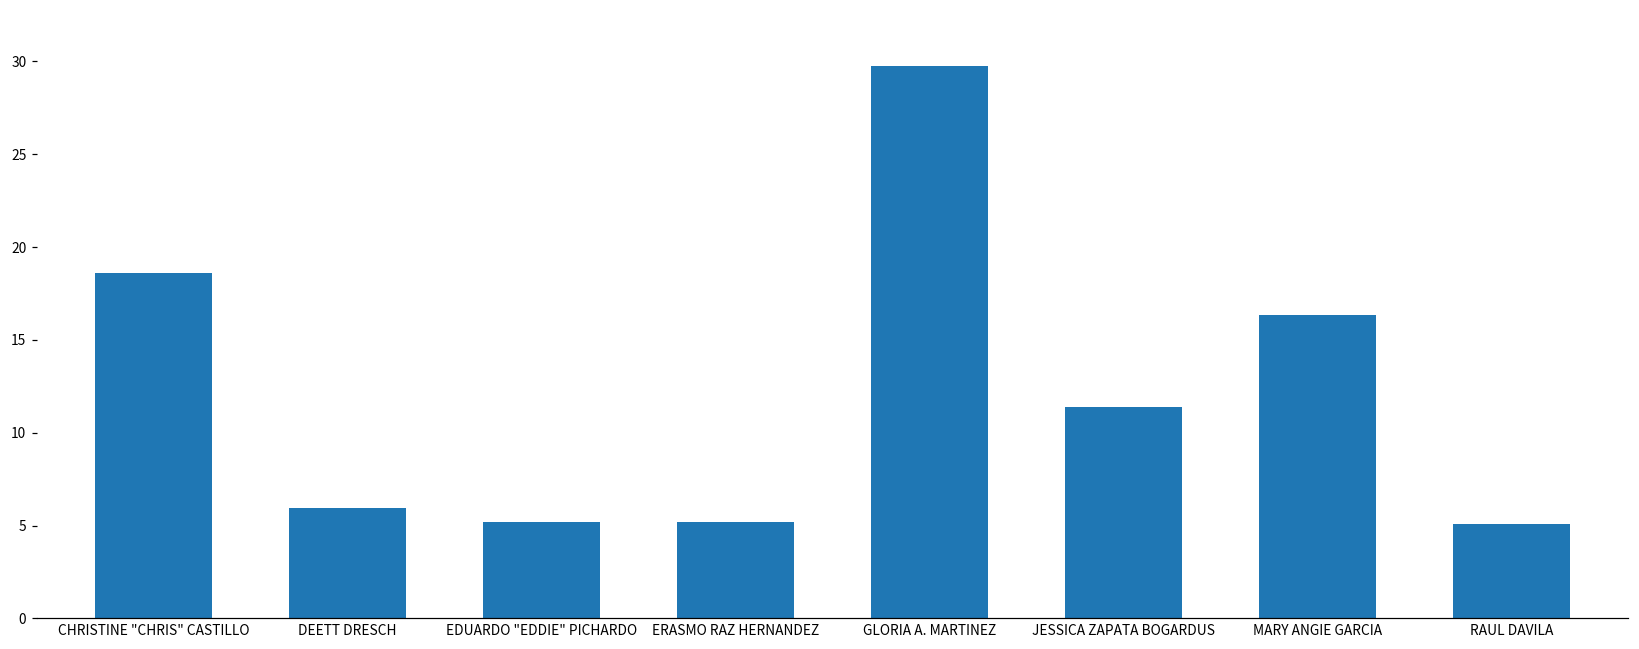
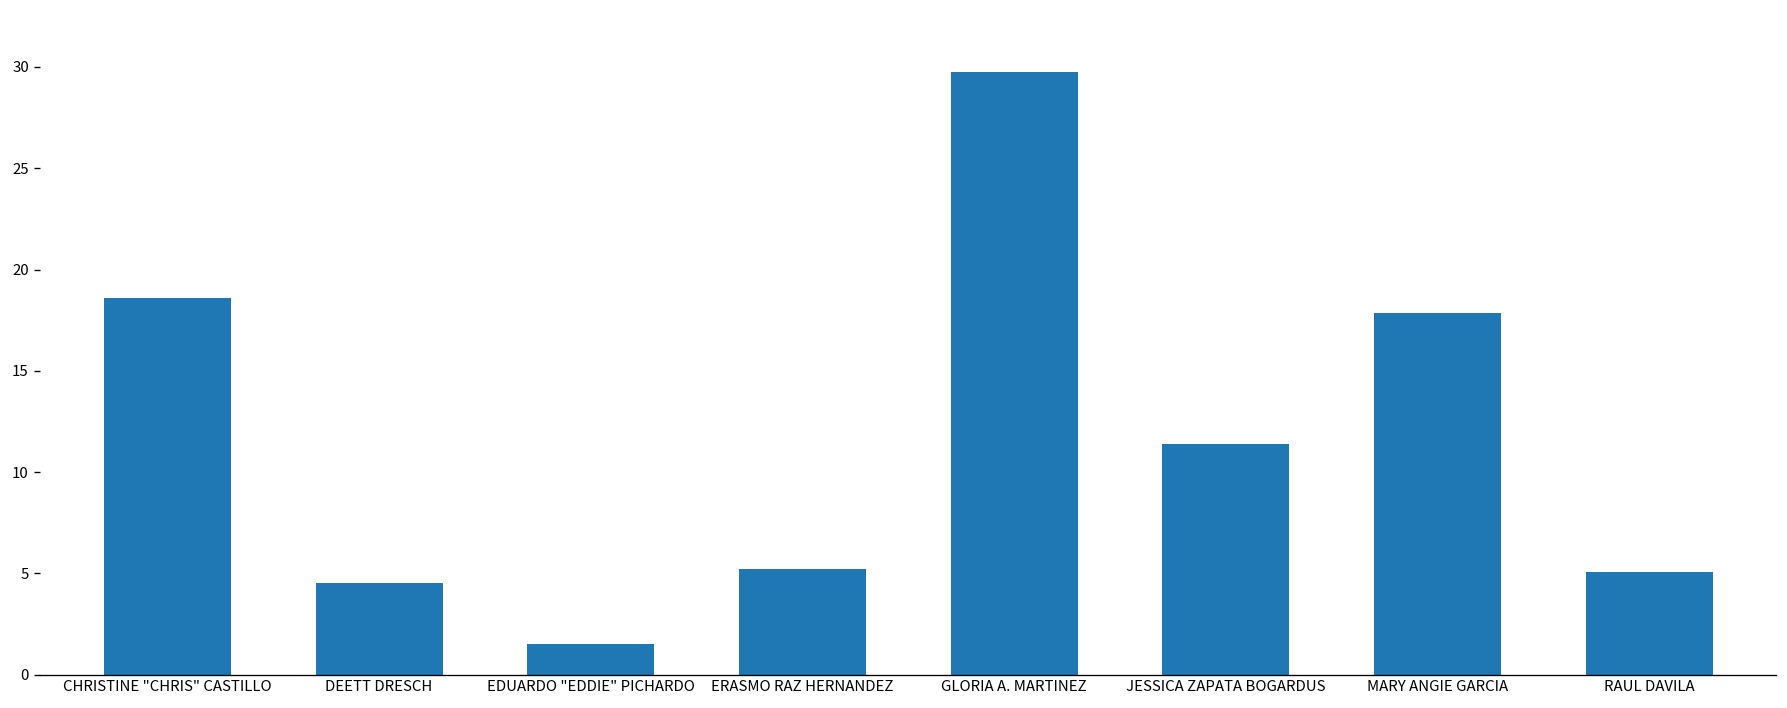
  {
    "CHRISTINE \"CHRIS\" CASTILLO": 18.6,
-   "DEETT DRESCH": 6.0,
-   "EDUARDO \"EDDIE\" PICHARDO": 5.2,
+   "DEETT DRESCH": 4.5,
+   "EDUARDO \"EDDIE\" PICHARDO": 1.5,
    "ERASMO RAZ HERNANDEZ": 5.2,
    "GLORIA A. MARTINEZ": 29.7,
    "JESSICA ZAPATA BOGARDUS": 11.4,
-   "MARY ANGIE GARCIA": 16.4,
+   "MARY ANGIE GARCIA": 17.8,
    "RAUL DAVILA": 5.1
  }
